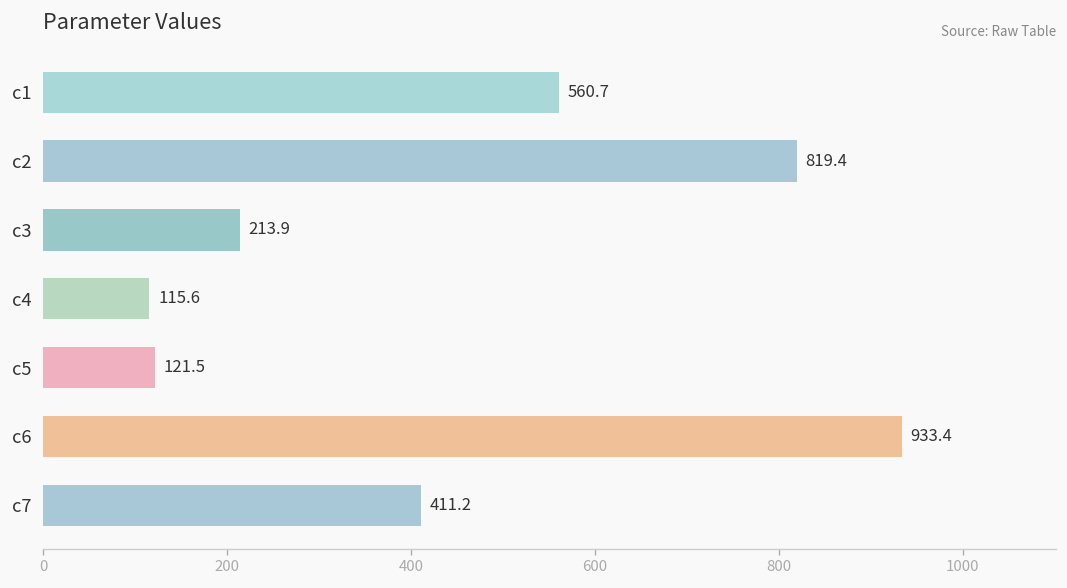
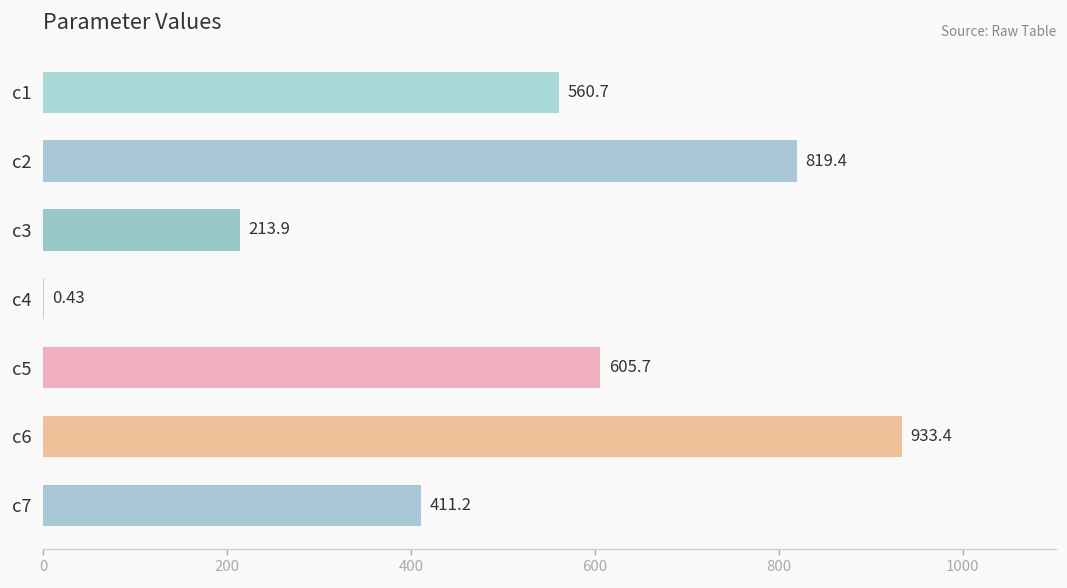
  {
    "c1": 560.7,
    "c2": 819.4,
    "c3": 213.9,
-   "c4": 115.6,
-   "c5": 121.5,
+   "c4": 0.43,
+   "c5": 605.7,
    "c6": 933.4,
    "c7": 411.2
  }
